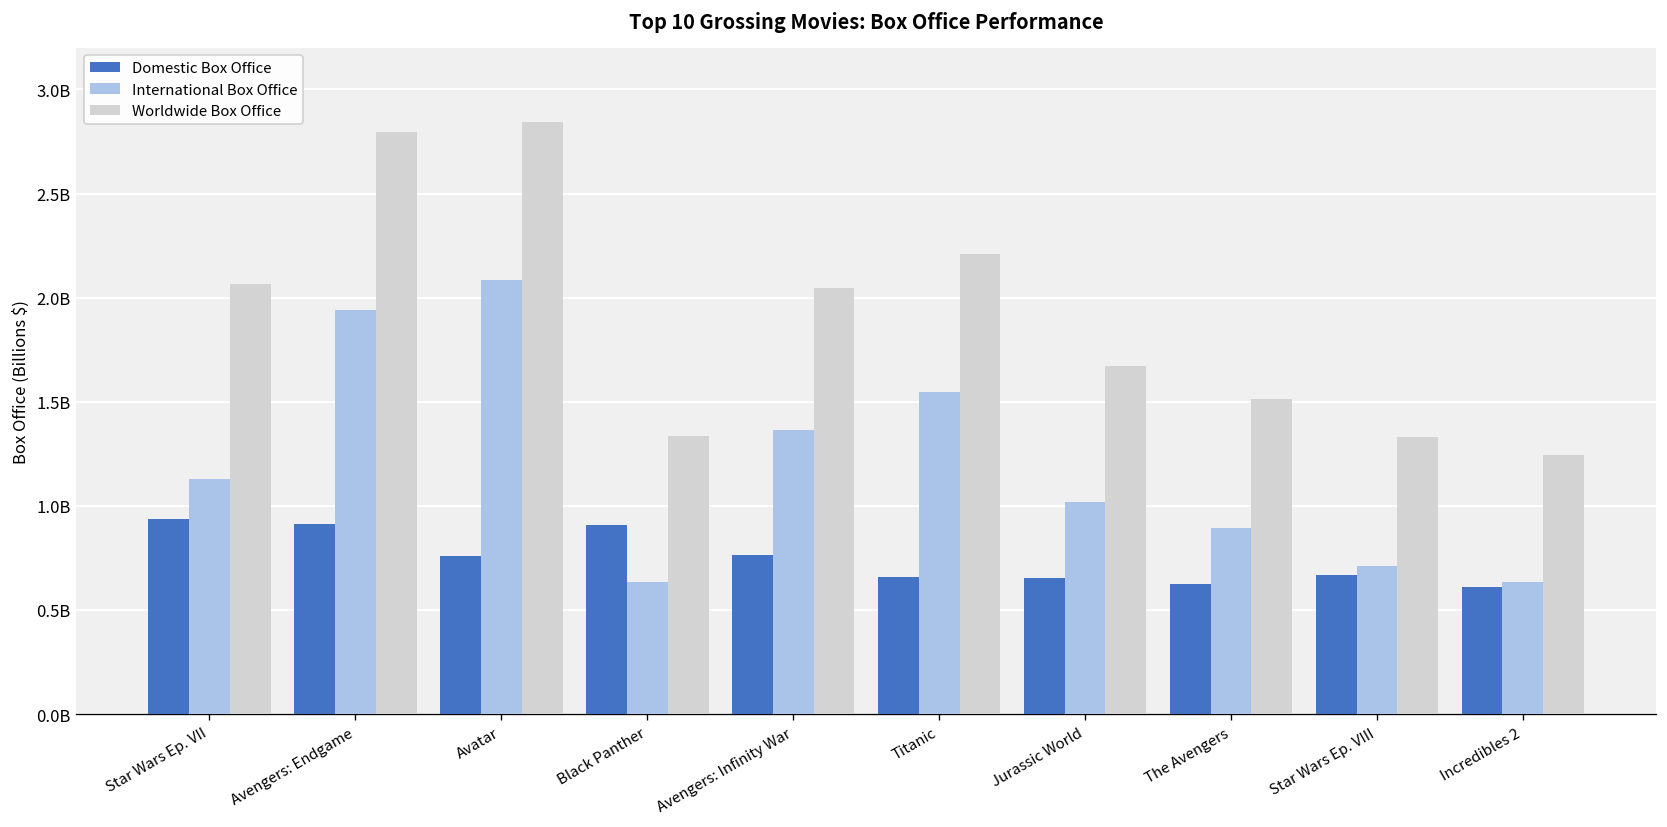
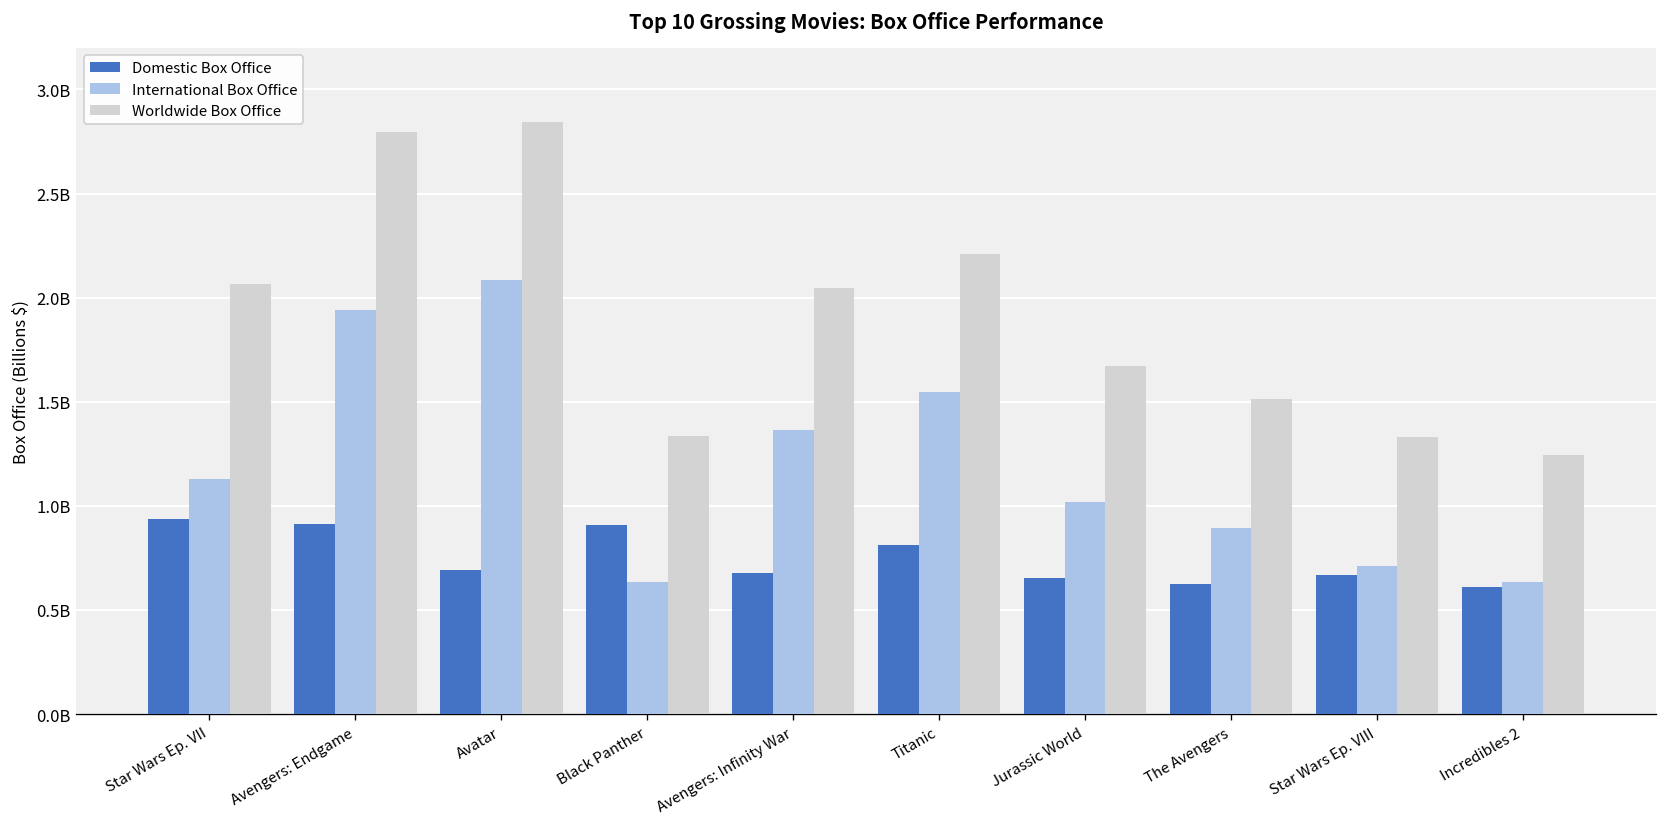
  {
    "Domestic Box Office": {
      "Star Wars Ep. VII": 940000000,
      "Avengers: Endgame": 910000000,
-     "Avatar": 760000000,
+     "Avatar": 690000000,
      "Black Panther": 910000000,
-     "Avengers: Infinity War": 760000000,
-     "Titanic": 660000000,
+     "Avengers: Infinity War": 680000000,
+     "Titanic": 810000000,
      "Jurassic World": 650000000,
      "The Avengers": 620000000,
      "Star Wars Ep. VIII": 670000000,
      "Incredibles 2": 610000000
    }
  }
